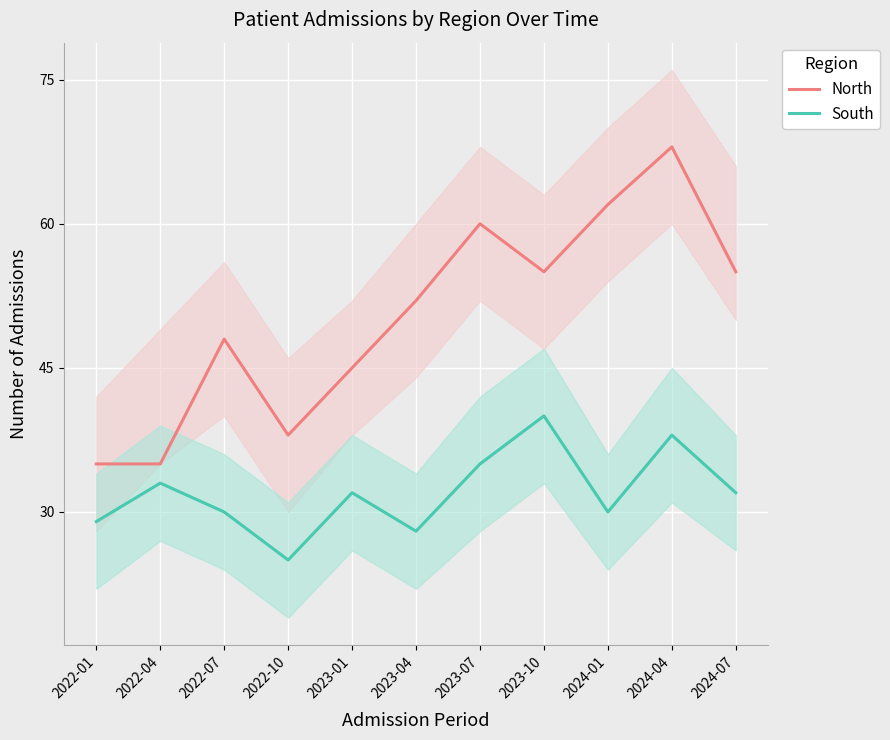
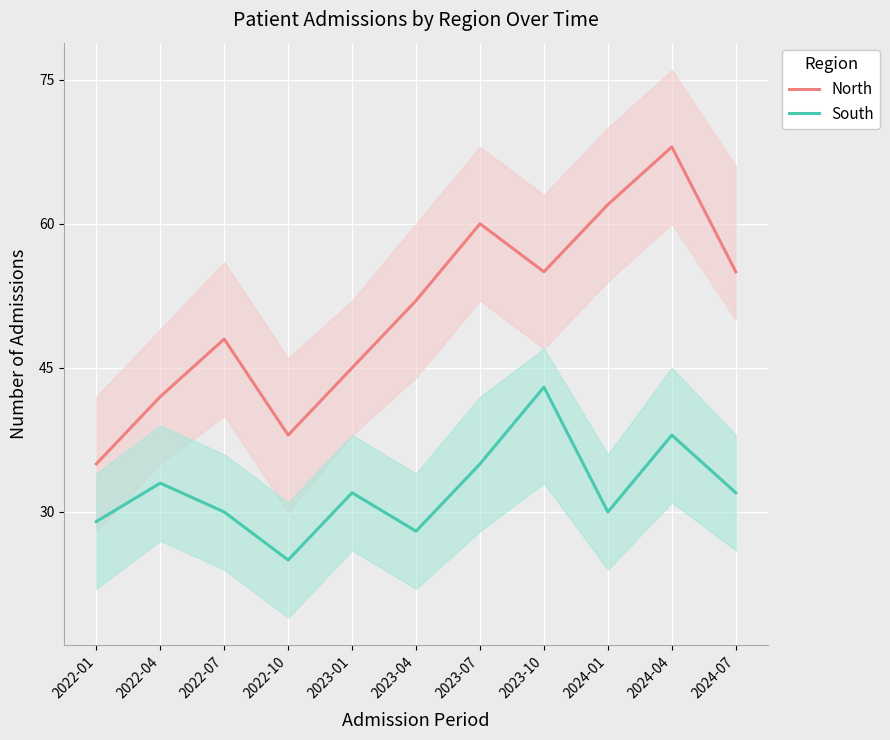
  {
    "North": {
      "2022-01": 35,
-     "2022-04": 35,
+     "2022-04": 42,
      "2022-07": 48,
      "2022-10": 38,
      "2023-01": 45,
      "2023-04": 52,
      "2023-07": 60,
      "2023-10": 55,
      "2024-01": 62,
      "2024-04": 68,
      "2024-07": 55
    },
    "South": {
      "2022-01": 29,
      "2022-04": 33,
      "2022-07": 30,
      "2022-10": 25,
      "2023-01": 32,
      "2023-04": 28,
      "2023-07": 35,
-     "2023-10": 40,
+     "2023-10": 43,
      "2024-01": 30,
      "2024-04": 38,
      "2024-07": 32
    }
  }
